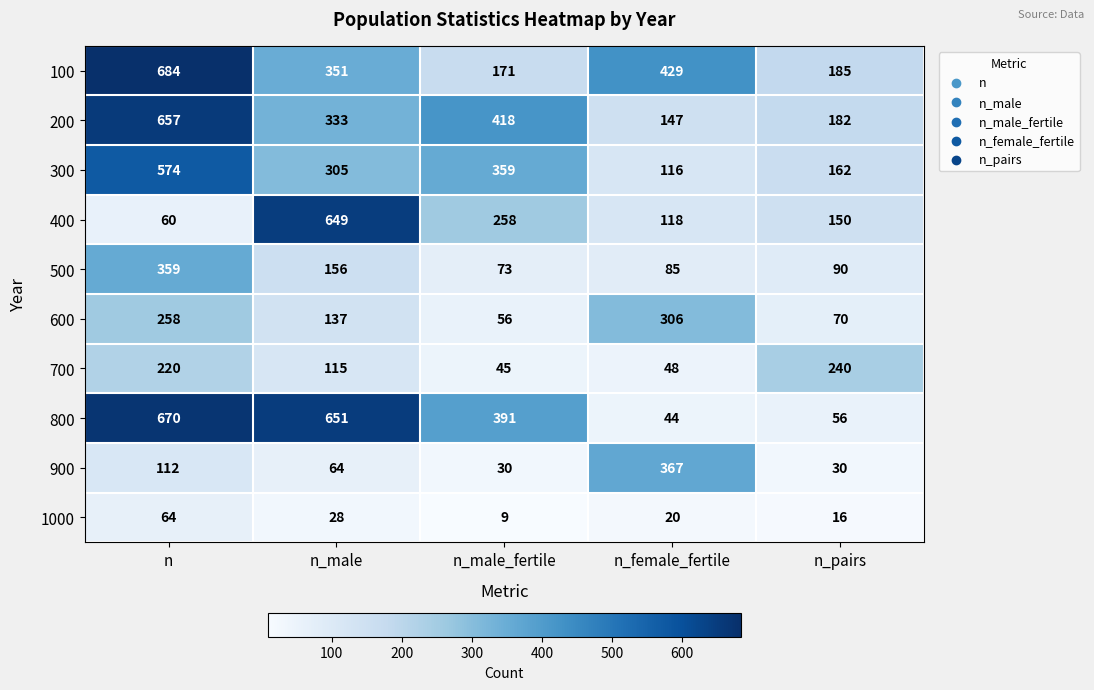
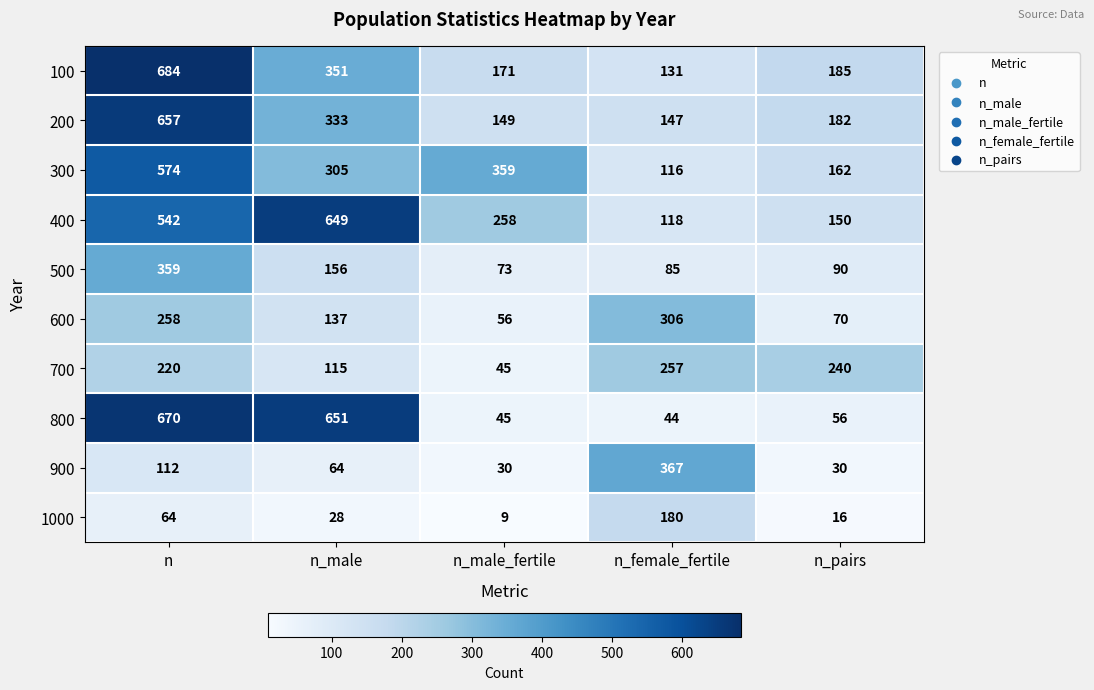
  {
    "100": {
      "n": 684,
      "n_male": 351,
      "n_male_fertile": 171,
-     "n_female_fertile": 429,
+     "n_female_fertile": 131,
      "n_pairs": 185
    },
    "200": {
      "n": 657,
      "n_male": 333,
-     "n_male_fertile": 418,
+     "n_male_fertile": 149,
      "n_female_fertile": 147,
      "n_pairs": 182
    },
    "300": {
      "n": 574,
      "n_male": 305,
      "n_male_fertile": 359,
      "n_female_fertile": 116,
      "n_pairs": 162
    },
    "400": {
-     "n": 60,
+     "n": 542,
      "n_male": 649,
      "n_male_fertile": 258,
      "n_female_fertile": 118,
      "n_pairs": 150
    },
    "500": {
      "n": 359,
      "n_male": 156,
      "n_male_fertile": 73,
      "n_female_fertile": 85,
      "n_pairs": 90
    },
    "600": {
      "n": 258,
      "n_male": 137,
      "n_male_fertile": 56,
      "n_female_fertile": 306,
      "n_pairs": 70
    },
    "700": {
      "n": 220,
      "n_male": 115,
      "n_male_fertile": 45,
-     "n_female_fertile": 48,
+     "n_female_fertile": 257,
      "n_pairs": 240
    },
    "800": {
      "n": 670,
      "n_male": 651,
-     "n_male_fertile": 391,
+     "n_male_fertile": 45,
      "n_female_fertile": 44,
      "n_pairs": 56
    },
    "900": {
      "n": 112,
      "n_male": 64,
      "n_male_fertile": 30,
      "n_female_fertile": 367,
      "n_pairs": 30
    },
    "1000": {
      "n": 64,
      "n_male": 28,
      "n_male_fertile": 9,
-     "n_female_fertile": 20,
+     "n_female_fertile": 180,
      "n_pairs": 16
    }
  }
